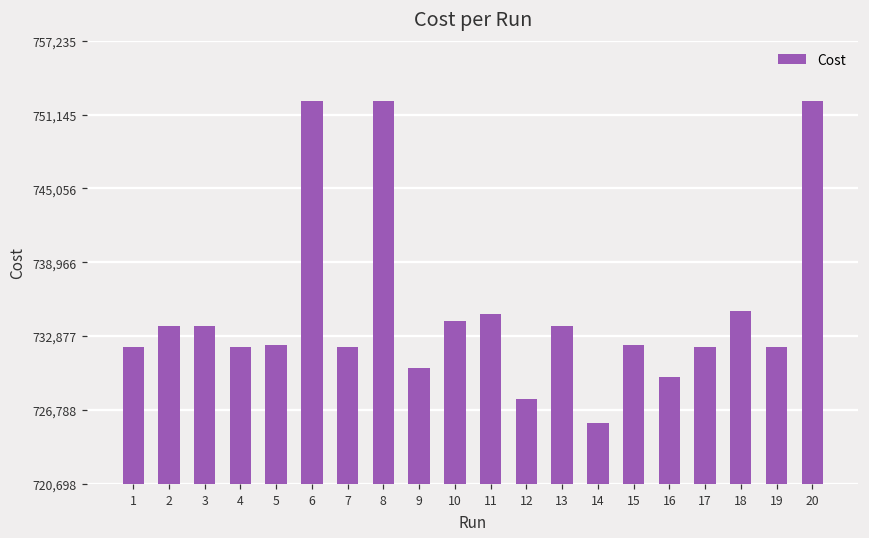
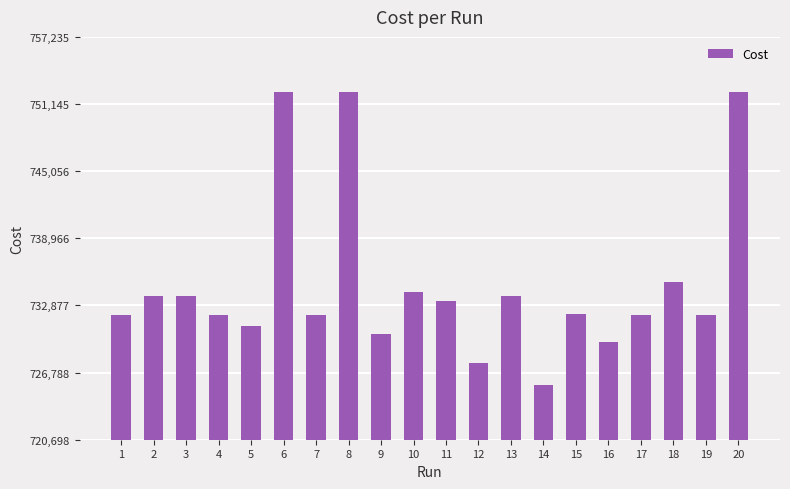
  {
    "1": "732,000",
    "2": "733,700",
    "3": "733,700",
    "4": "732,000",
-   "5": "732,100",
+   "5": "731,000",
    "6": "752,200",
    "7": "732,000",
    "8": "752,200",
    "9": "730,300",
    "10": "734,100",
-   "11": "734,700",
+   "11": "733,300",
    "12": "727,700",
    "13": "733,700",
    "14": "725,700",
    "15": "732,100",
    "16": "729,500",
    "17": "732,000",
    "18": "735,000",
    "19": "732,000",
    "20": "752,200"
  }
